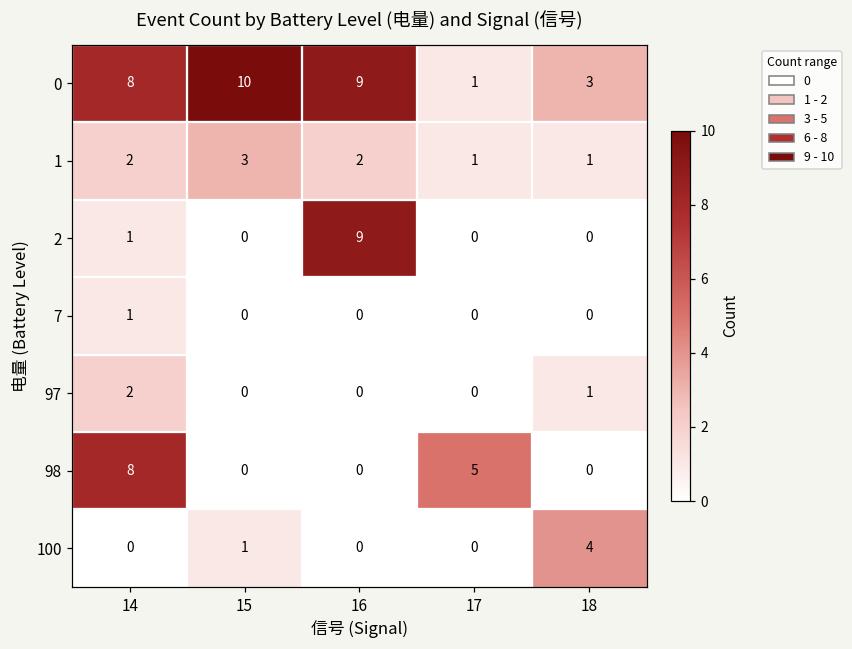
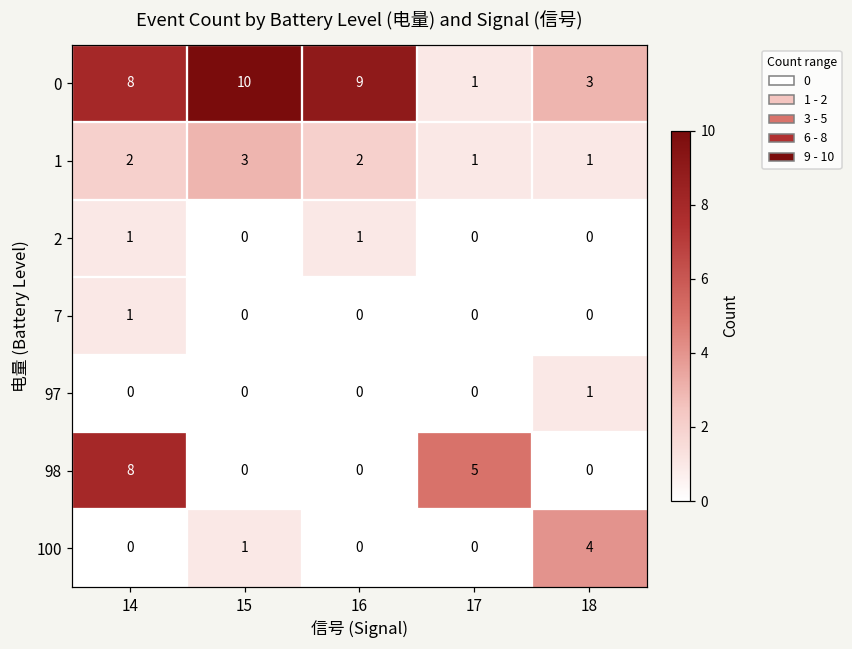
  {
    "0": {
      "14": 8,
      "15": 10,
      "16": 9,
      "17": 1,
      "18": 3
    },
    "1": {
      "14": 2,
      "15": 3,
      "16": 2,
      "17": 1,
      "18": 1
    },
    "2": {
      "14": 1,
      "15": 0,
-     "16": 9,
+     "16": 1,
      "17": 0,
      "18": 0
    },
    "7": {
      "14": 1,
      "15": 0,
      "16": 0,
      "17": 0,
      "18": 0
    },
    "97": {
-     "14": 2,
+     "14": 0,
      "15": 0,
      "16": 0,
      "17": 0,
      "18": 1
    },
    "98": {
      "14": 8,
      "15": 0,
      "16": 0,
      "17": 5,
      "18": 0
    },
    "100": {
      "14": 0,
      "15": 1,
      "16": 0,
      "17": 0,
      "18": 4
    }
  }
